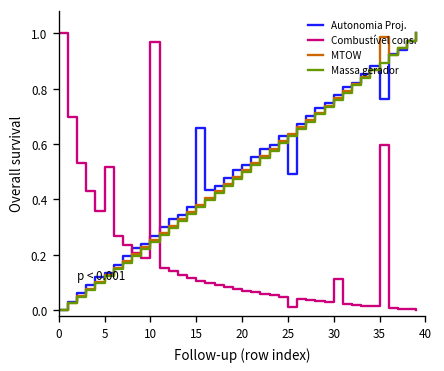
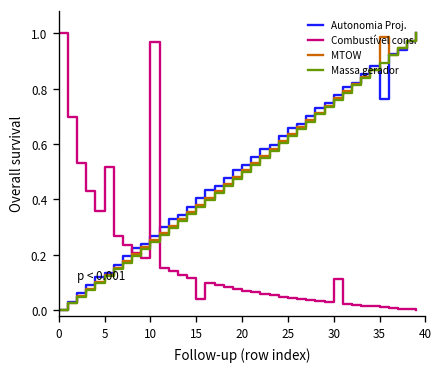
  {
    "Autonomia Proj.": {
      "10": 0.27,
-     "15": 0.66,
+     "15": 0.40,
      "20": 0.52,
-     "25": 0.49,
+     "25": 0.66,
      "30": 0.78,
      "35": 0.76
    },
    "Combustível cons.": {
      "0": 1.00,
      "5": 0.52,
      "10": 0.97,
-     "15": 0.11,
+     "15": 0.04,
      "20": 0.07,
-     "25": 0.01,
+     "25": 0.04,
      "30": 0.11,
-     "35": 0.60
+     "35": 0.01
    },
    "MTOW": {
      "35": 0.99
    },
    "Massa gerador": {
      "35": 0.89
    }
  }
